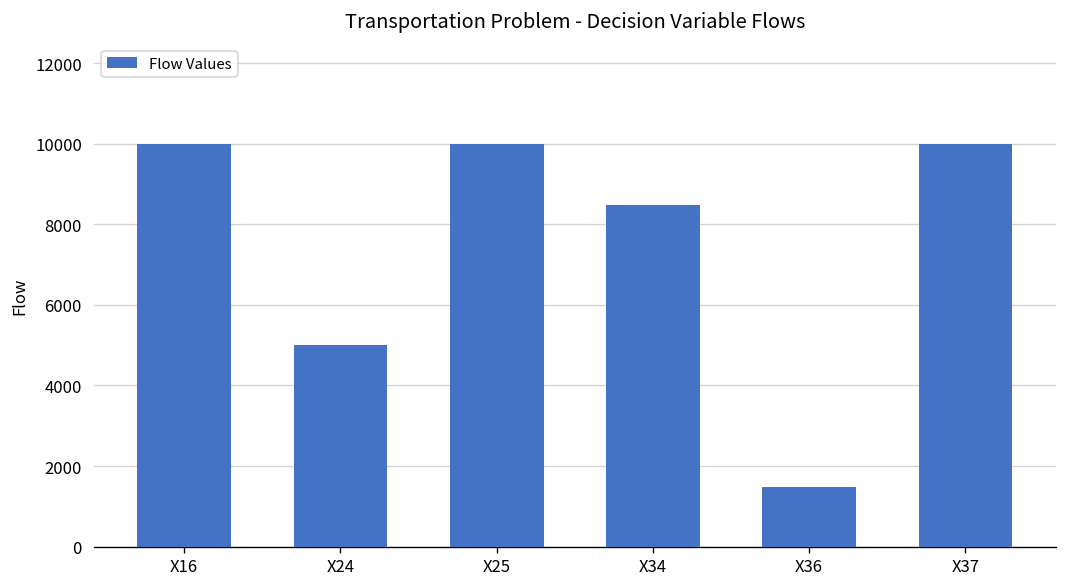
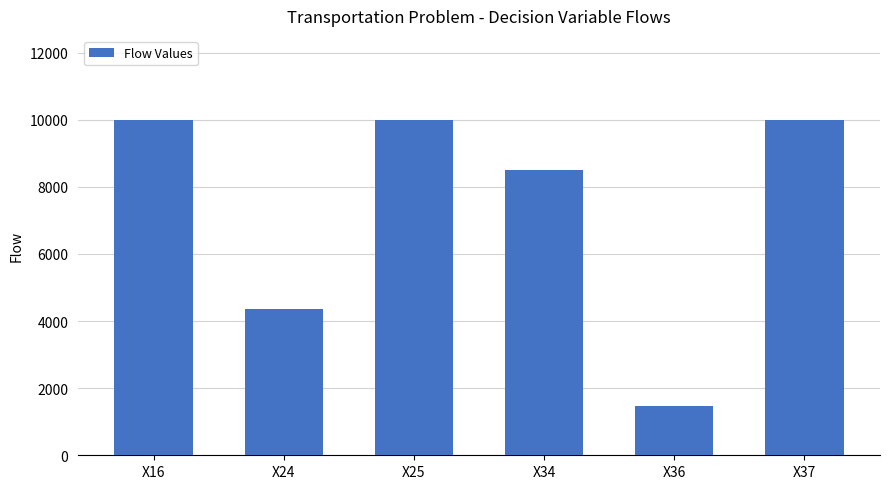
  {
    "X16": 10000,
-   "X24": 5000,
+   "X24": 4400,
    "X25": 10000,
    "X34": 8500,
    "X36": 1500,
    "X37": 10000
  }
